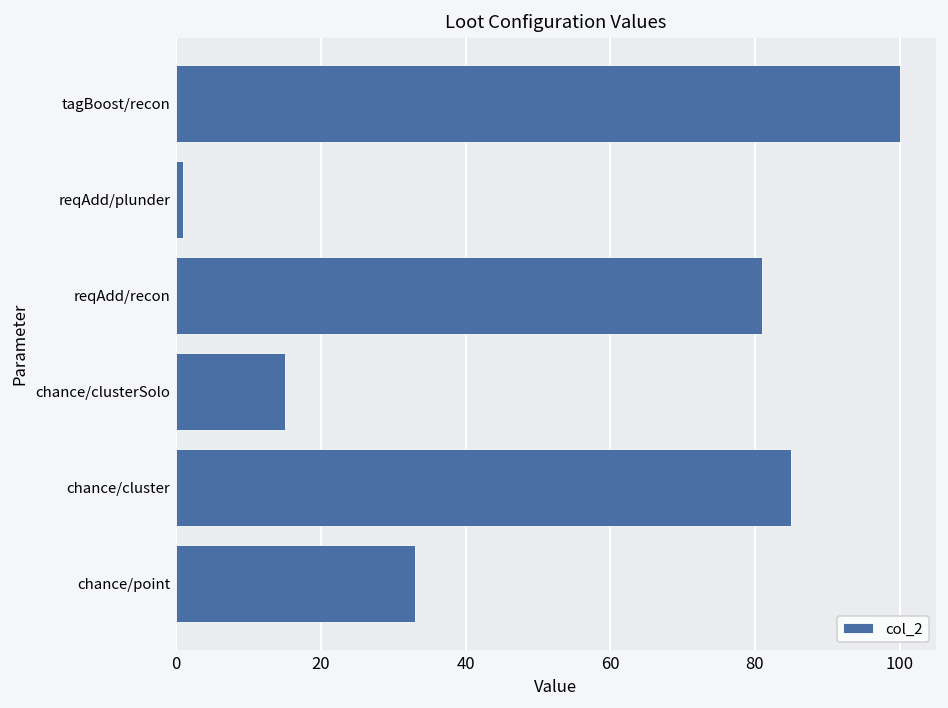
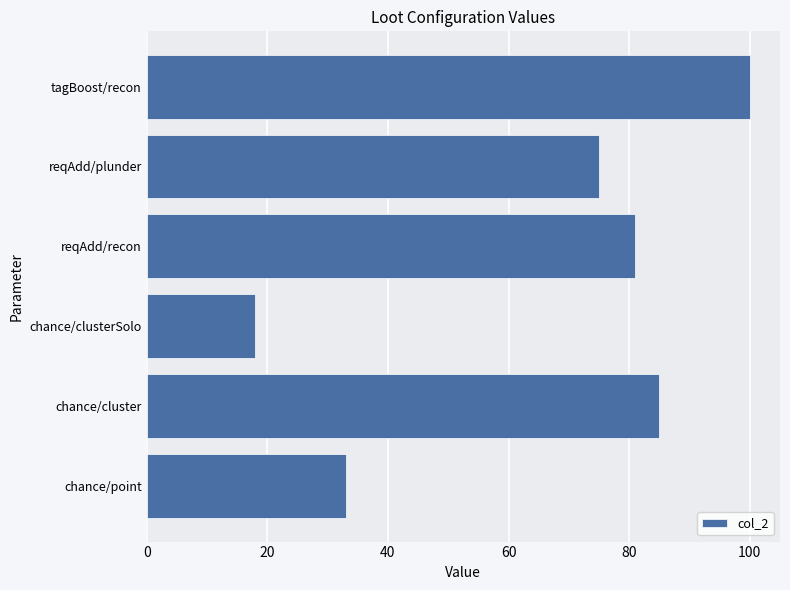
  {
    "tagBoost/recon": 100,
-   "reqAdd/plunder": 1,
+   "reqAdd/plunder": 75,
    "reqAdd/recon": 81,
-   "chance/clusterSolo": 15,
+   "chance/clusterSolo": 18,
    "chance/cluster": 85,
    "chance/point": 33
  }
